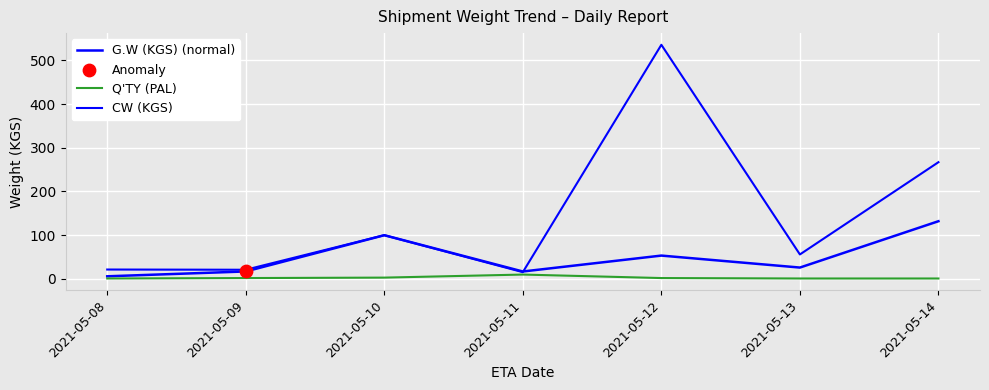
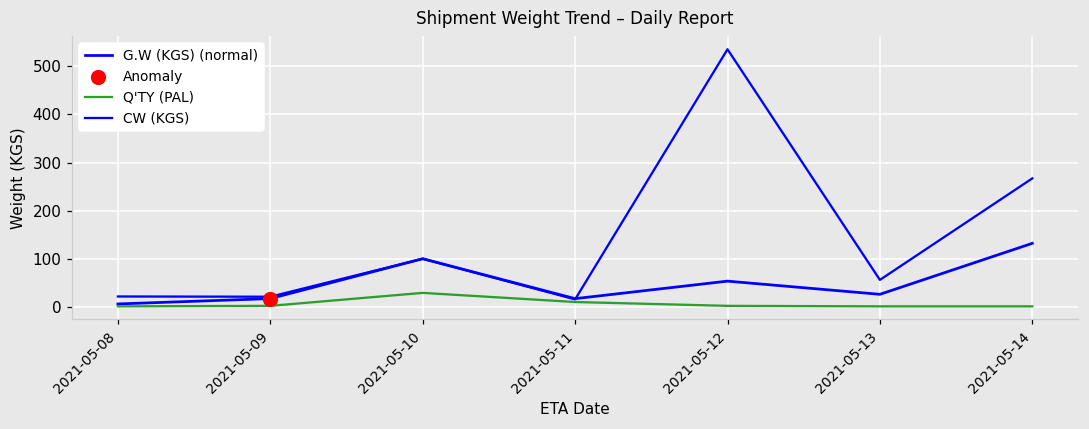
  {
    "Q'TY (PAL)": {
      "2021-05-09": 0,
-     "2021-05-10": 0,
+     "2021-05-10": 30,
      "2021-05-12": 0,
      "2021-05-13": 0,
      "2021-05-14": 0
    }
  }
